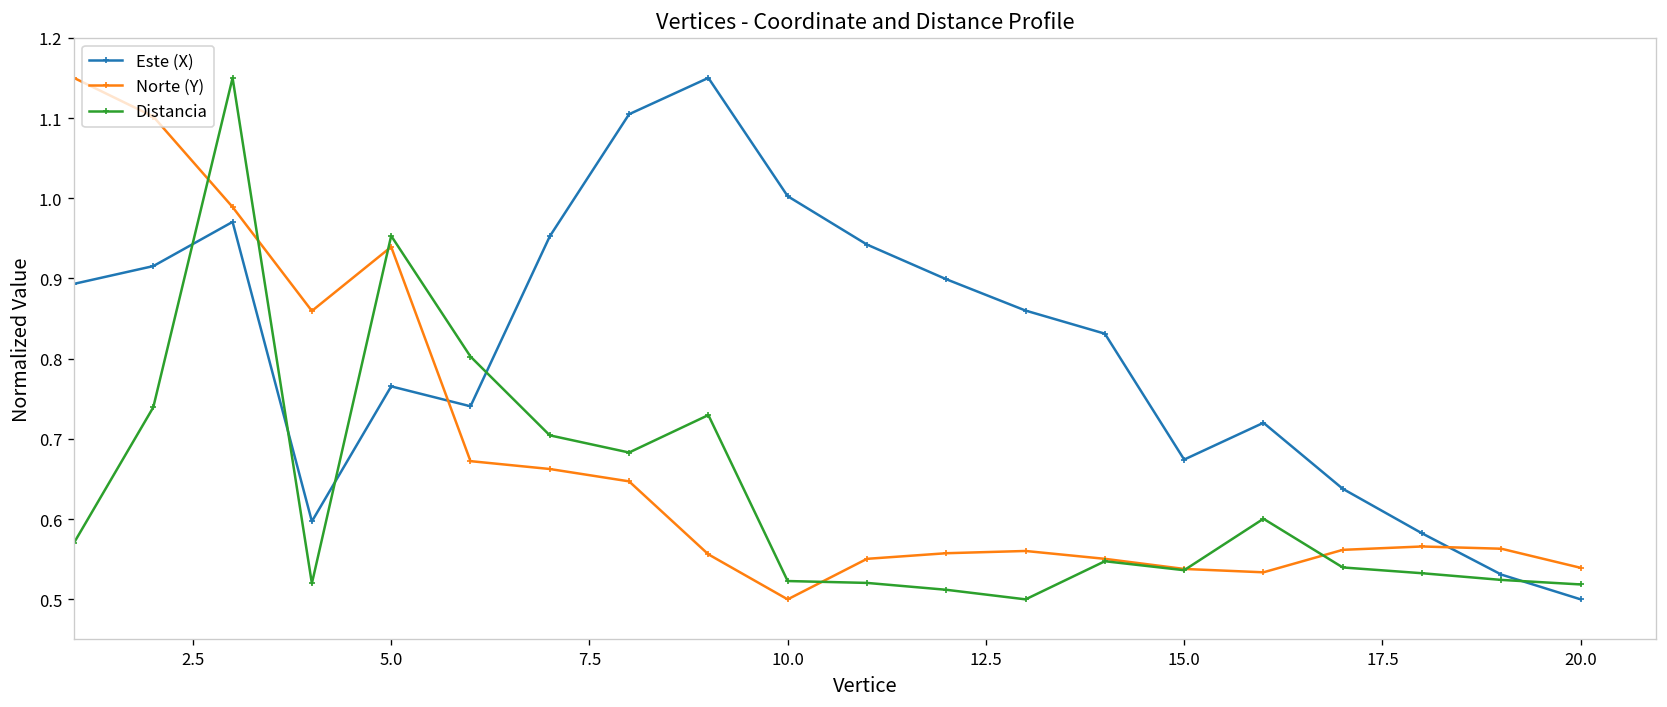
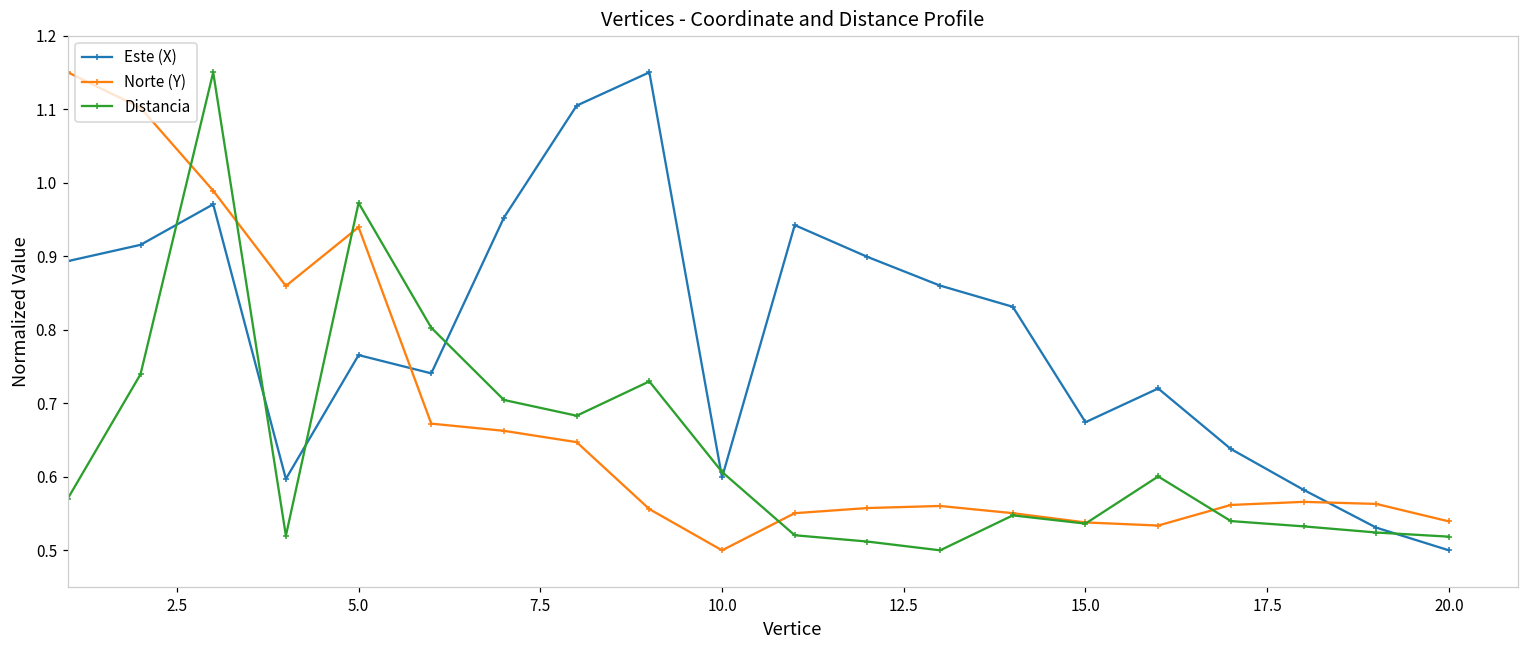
  {
    "Este (X)": {
      "5.0": 0.77,
-     "10.0": 1.00,
+     "10.0": 0.60,
      "15.0": 0.67,
      "20.0": 0.50
    },
    "Norte (Y)": {
      "5.0": 0.94,
      "10.0": 0.50,
      "20.0": 0.54
    },
    "Distancia": {
-     "5.0": 0.95,
-     "10.0": 0.52,
+     "5.0": 0.97,
+     "10.0": 0.61,
      "20.0": 0.52
    }
  }
